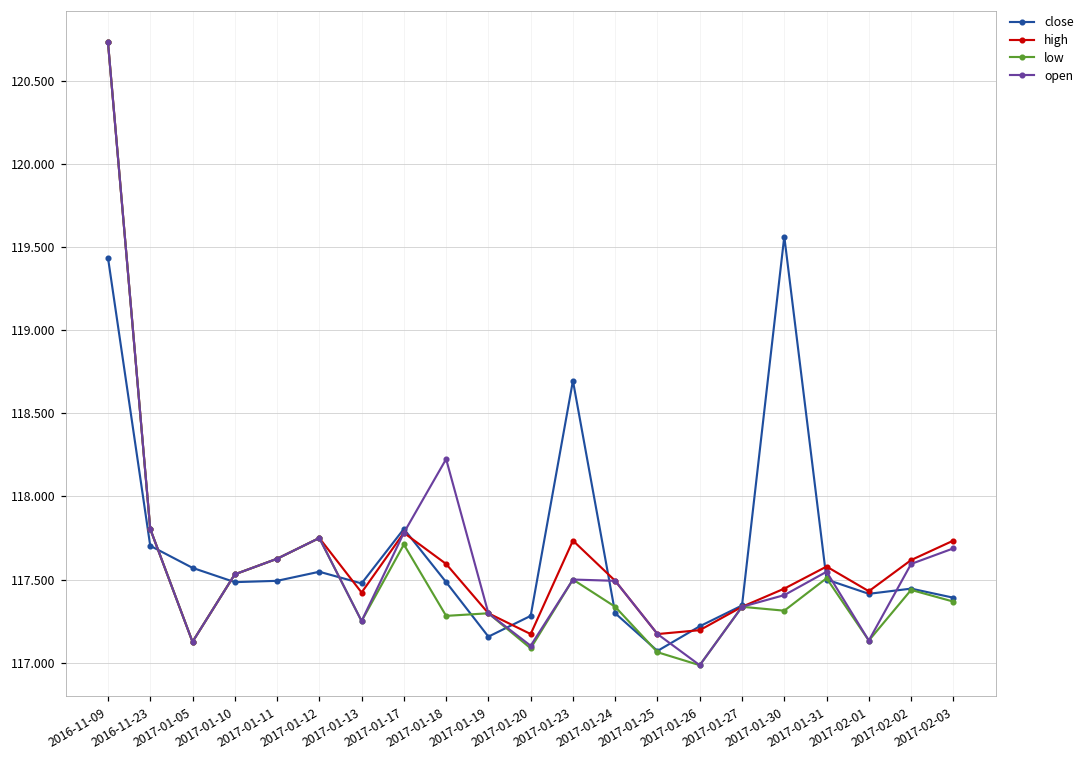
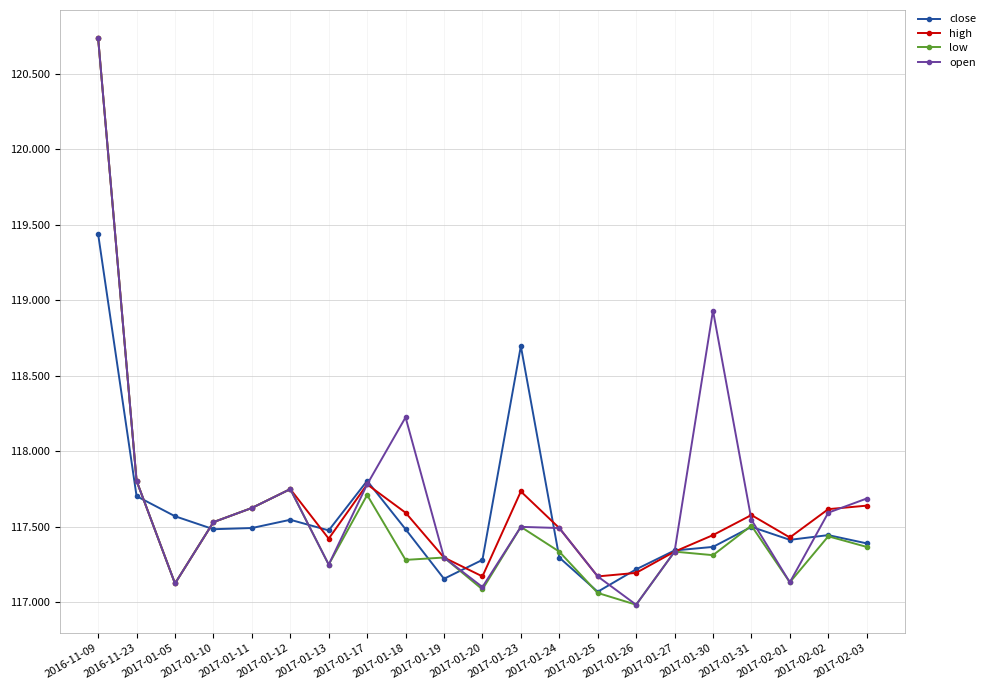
  {
    "close": {
      "2016-11-09": 119.44,
      "2016-11-23": 117.70,
      "2017-01-05": 117.57,
      "2017-01-10": 117.48,
      "2017-01-11": 117.49,
      "2017-01-12": 117.55,
      "2017-01-13": 117.48,
      "2017-01-17": 117.80,
      "2017-01-18": 117.48,
      "2017-01-19": 117.16,
      "2017-01-20": 117.28,
      "2017-01-23": 118.70,
      "2017-01-24": 117.30,
      "2017-01-26": 117.22,
-     "2017-01-30": 119.56,
+     "2017-01-30": 117.37,
      "2017-02-03": 117.39
    },
    "high": {
      "2017-01-13": 117.42,
      "2017-01-18": 117.59,
      "2017-01-20": 117.17,
      "2017-01-23": 117.73,
      "2017-01-26": 117.20,
      "2017-01-30": 117.45,
      "2017-01-31": 117.58,
      "2017-02-02": 117.62,
-     "2017-02-03": 117.73
+     "2017-02-03": 117.64
    },
    "low": {
      "2017-01-17": 117.71,
      "2017-01-18": 117.28,
      "2017-01-24": 117.34,
      "2017-01-30": 117.31,
      "2017-02-03": 117.37
    },
    "open": {
      "2017-01-18": 118.23,
-     "2017-01-30": 117.41,
+     "2017-01-30": 118.93,
      "2017-01-31": 117.55,
      "2017-02-02": 117.59,
      "2017-02-03": 117.69
    }
  }
